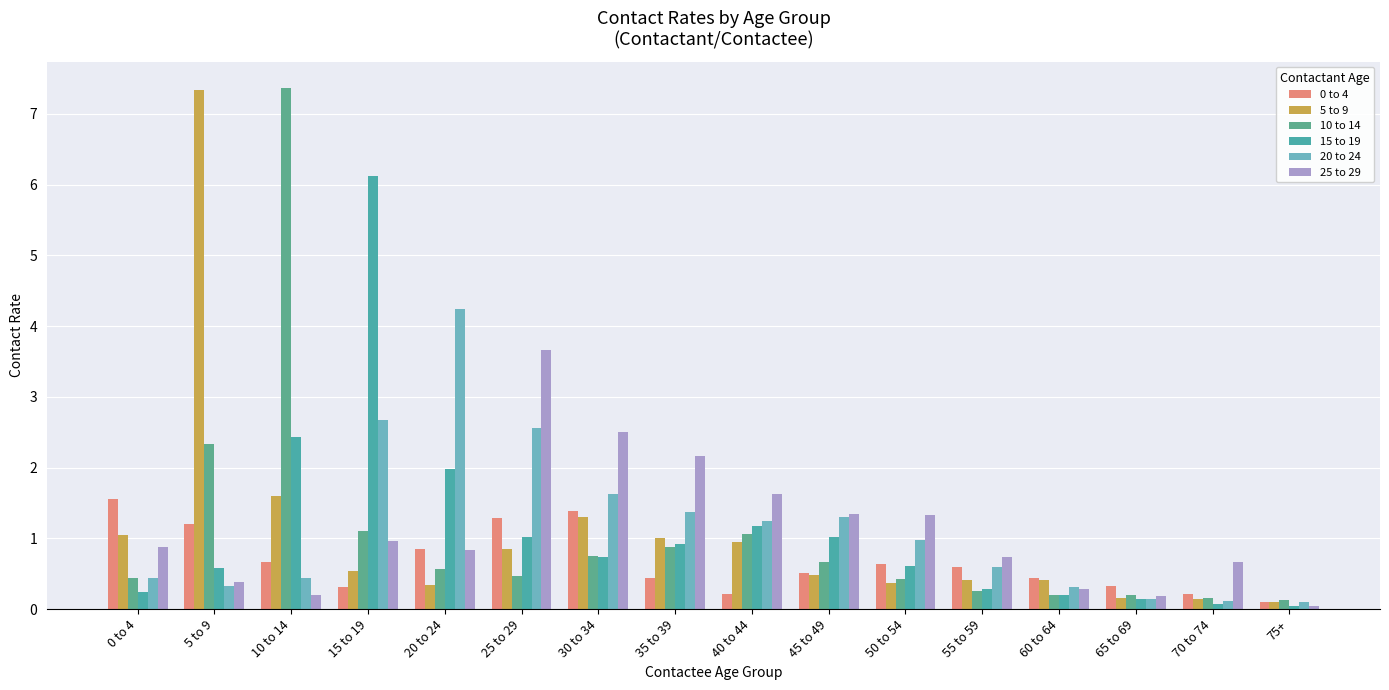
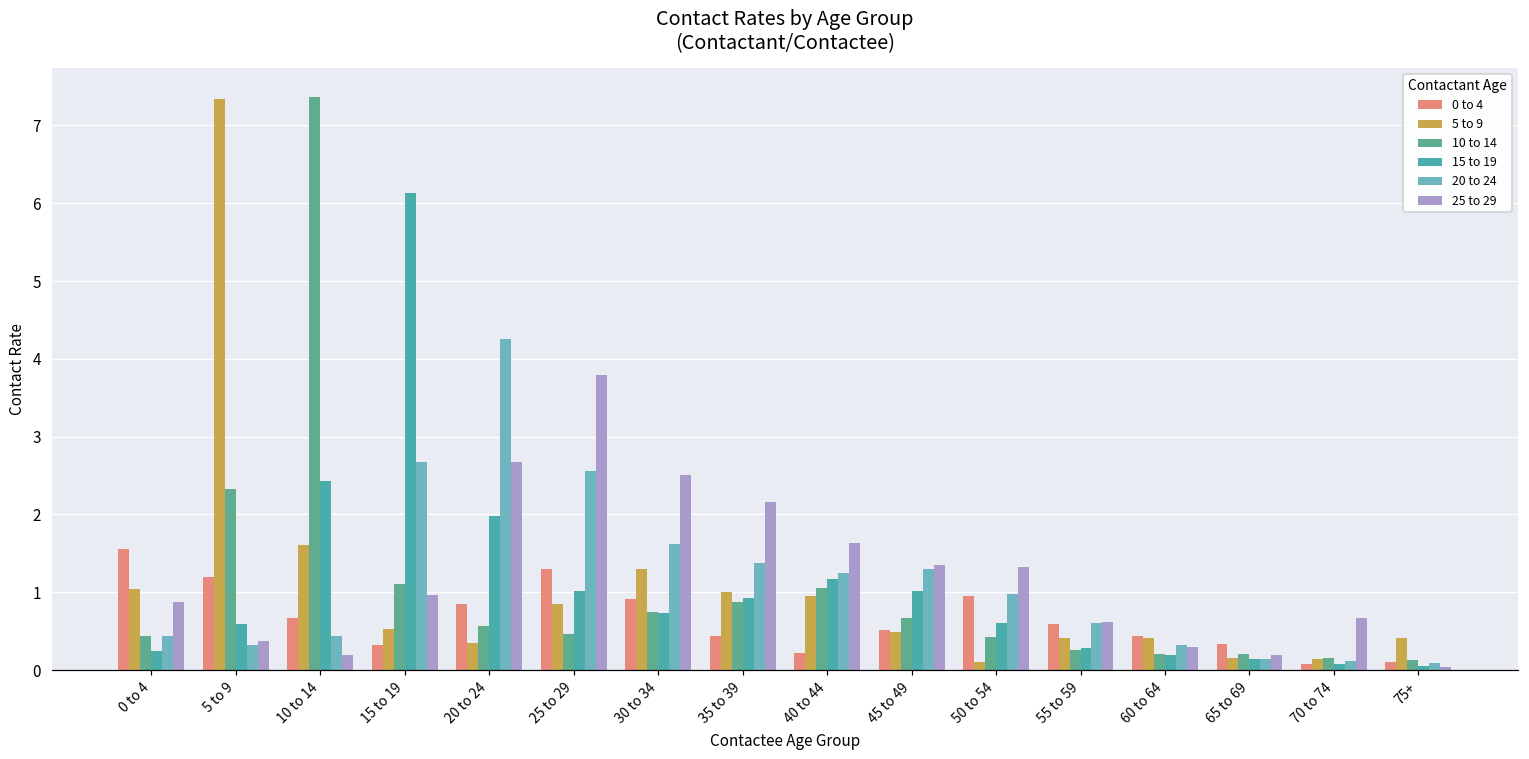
  {
    "0 to 4": {
      "0 to 4": 1.6,
      "5 to 9": 1.2,
      "10 to 14": 0.7,
      "15 to 19": 0.3,
      "20 to 24": 0.8,
      "25 to 29": 1.3,
-     "30 to 34": 1.4,
+     "30 to 34": 0.9,
      "35 to 39": 0.4,
      "40 to 44": 0.2,
      "45 to 49": 0.5,
-     "50 to 54": 0.6,
+     "50 to 54": 1.0,
      "55 to 59": 0.6,
      "60 to 64": 0.4,
      "65 to 69": 0.3,
-     "70 to 74": 0.2,
+     "70 to 74": 0.1,
      "75+": 0.1
    },
    "5 to 9": {
      "0 to 4": 1.0,
      "5 to 9": 7.3,
      "10 to 14": 1.6,
      "15 to 19": 0.5,
      "20 to 24": 0.3,
      "25 to 29": 0.9,
      "30 to 34": 1.3,
      "35 to 39": 1.0,
      "40 to 44": 1.0,
      "45 to 49": 0.5,
-     "50 to 54": 0.4,
+     "50 to 54": 0.1,
      "55 to 59": 0.4,
      "60 to 64": 0.4,
      "65 to 69": 0.2,
      "70 to 74": 0.1,
-     "75+": 0.1
+     "75+": 0.4
    },
    "25 to 29": {
      "0 to 4": 0.9,
      "5 to 9": 0.4,
      "10 to 14": 0.2,
      "15 to 19": 1.0,
-     "20 to 24": 0.8,
-     "25 to 29": 3.7,
+     "20 to 24": 2.7,
+     "25 to 29": 3.8,
      "30 to 34": 2.5,
      "35 to 39": 2.2,
      "40 to 44": 1.6,
      "45 to 49": 1.4,
      "50 to 54": 1.3,
-     "55 to 59": 0.7,
+     "55 to 59": 0.6,
      "60 to 64": 0.3,
      "65 to 69": 0.2,
      "70 to 74": 0.7,
      "75+": 0.0
    }
  }
